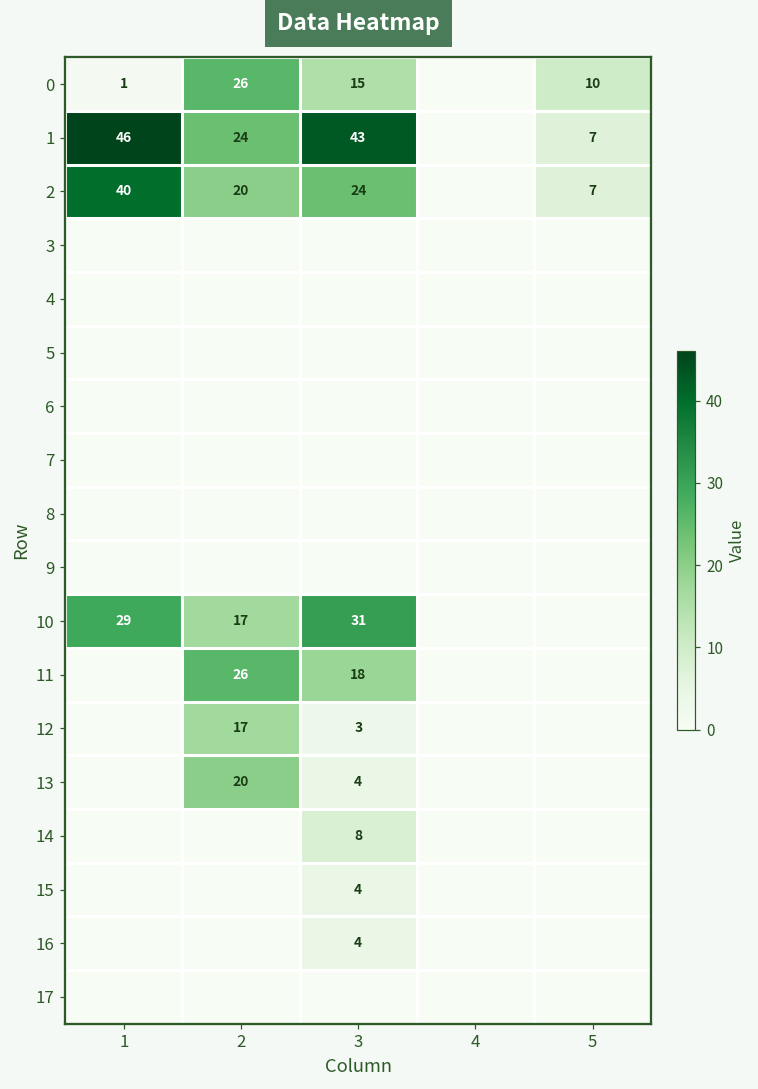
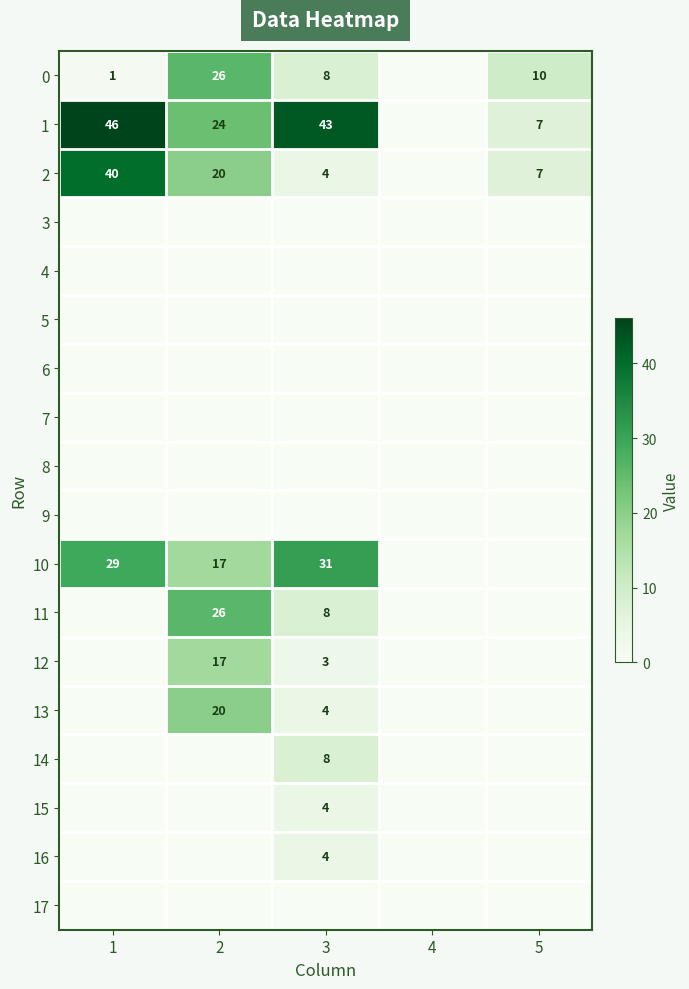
  {
    "0": {
      "1": 1,
      "2": 26,
-     "3": 15,
+     "3": 8,
      "5": 10
    },
    "1": {
      "1": 46,
      "2": 24,
      "3": 43,
      "5": 7
    },
    "2": {
      "1": 40,
      "2": 20,
-     "3": 24,
+     "3": 4,
      "5": 7
    },
    "10": {
      "1": 29,
      "2": 17,
      "3": 31
    },
    "11": {
      "2": 26,
-     "3": 18
+     "3": 8
    },
    "12": {
      "2": 17,
      "3": 3
    },
    "13": {
      "2": 20,
      "3": 4
    },
    "14": {
      "3": 8
    },
    "15": {
      "3": 4
    },
    "16": {
      "3": 4
    }
  }
